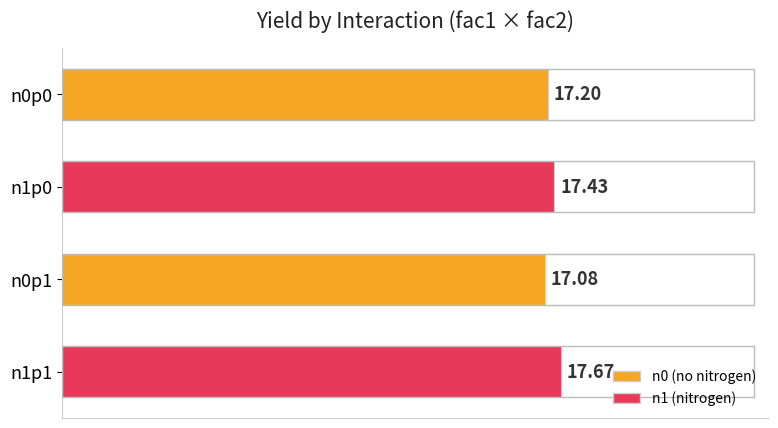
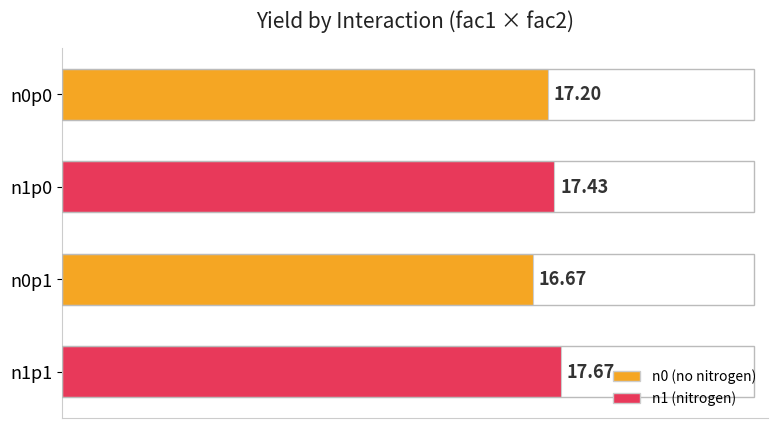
  {
    "n0p0": 17.20,
    "n1p0": 17.43,
-   "n0p1": 17.08,
+   "n0p1": 16.67,
    "n1p1": 17.67
  }
